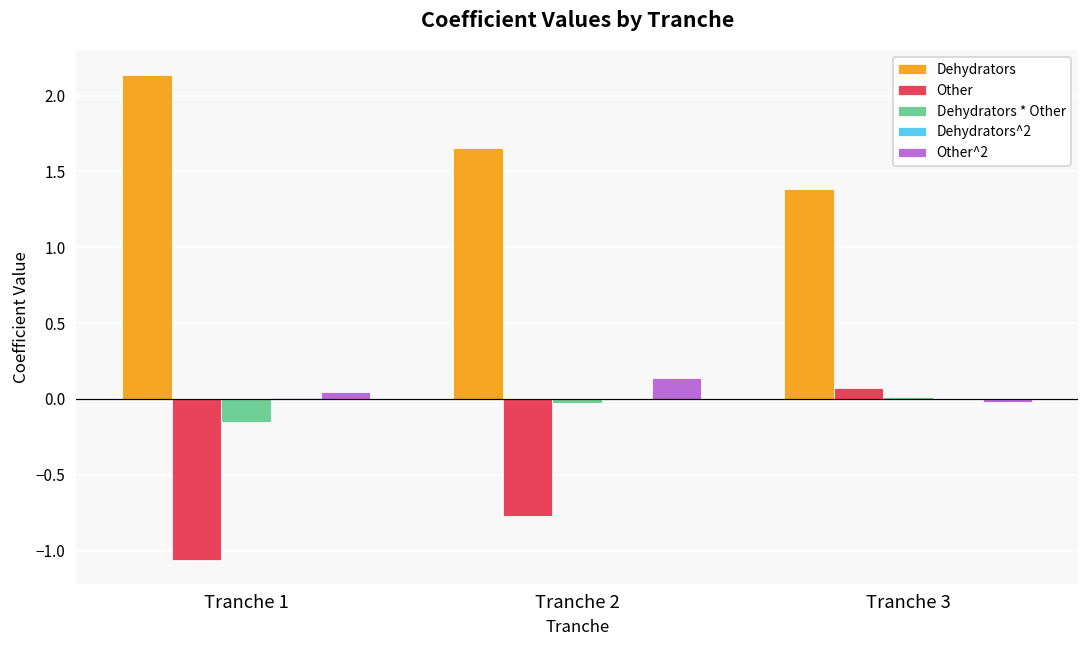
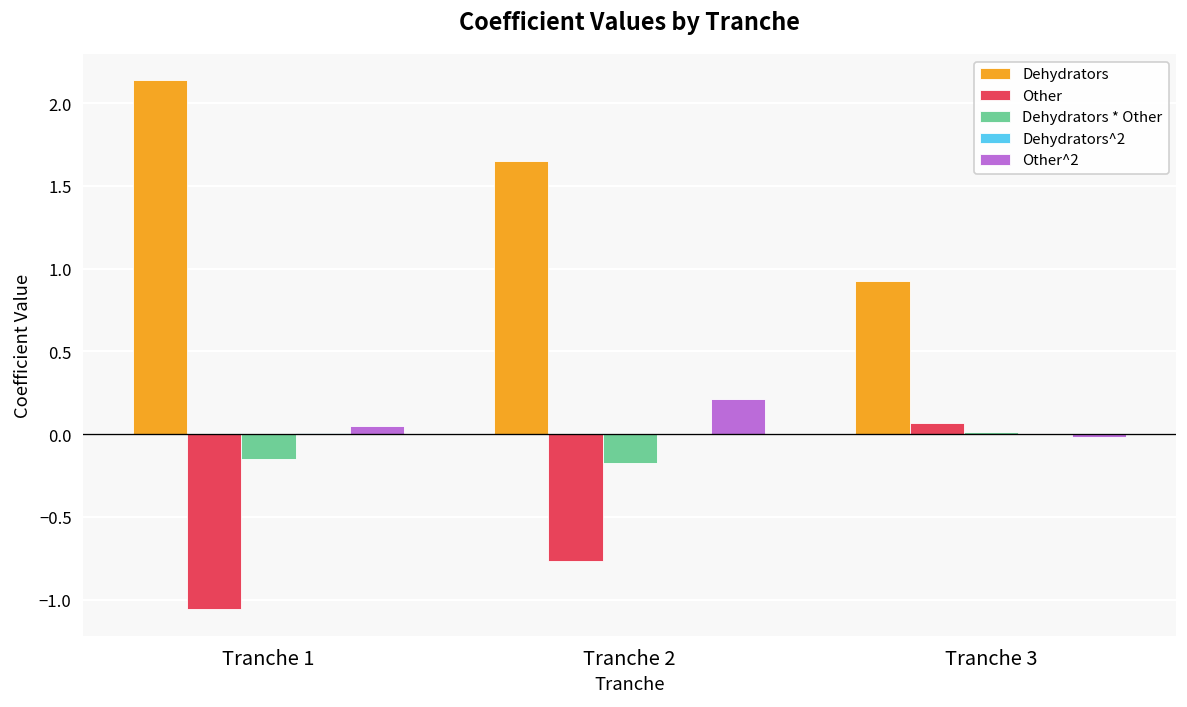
  {
    "Dehydrators": {
      "Tranche 1": 2.14,
      "Tranche 2": 1.65,
-     "Tranche 3": 1.39
+     "Tranche 3": 0.92
    },
    "Other": {
      "Tranche 1": -1.06,
      "Tranche 2": -0.77,
      "Tranche 3": 0.07
    },
    "Dehydrators * Other": {
      "Tranche 1": -0.15,
-     "Tranche 2": -0.03
+     "Tranche 2": -0.18
    },
    "Other^2": {
      "Tranche 1": 0.05,
-     "Tranche 2": 0.14,
+     "Tranche 2": 0.21,
      "Tranche 3": -0.02
    }
  }
